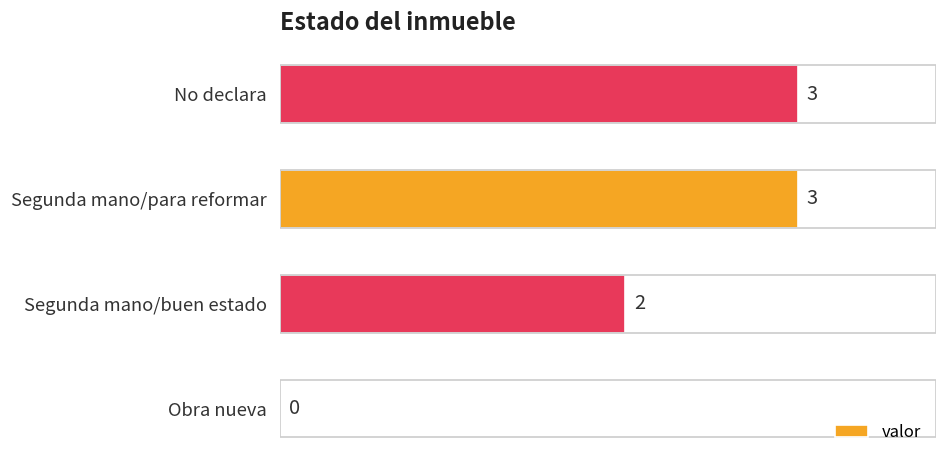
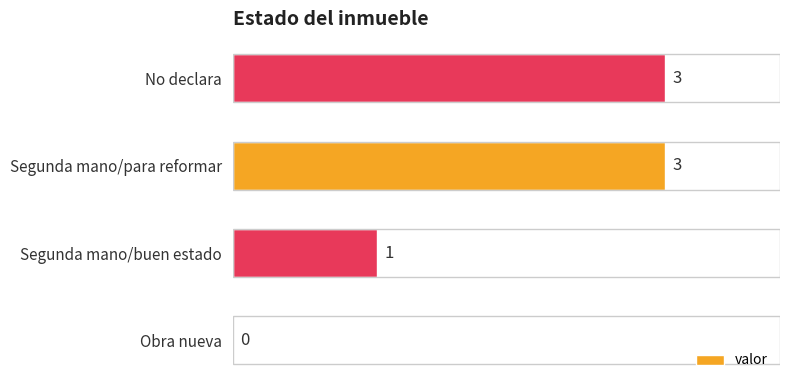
  {
    "No declara": 3,
    "Segunda mano/para reformar": 3,
-   "Segunda mano/buen estado": 2,
+   "Segunda mano/buen estado": 1,
    "Obra nueva": 0
  }
